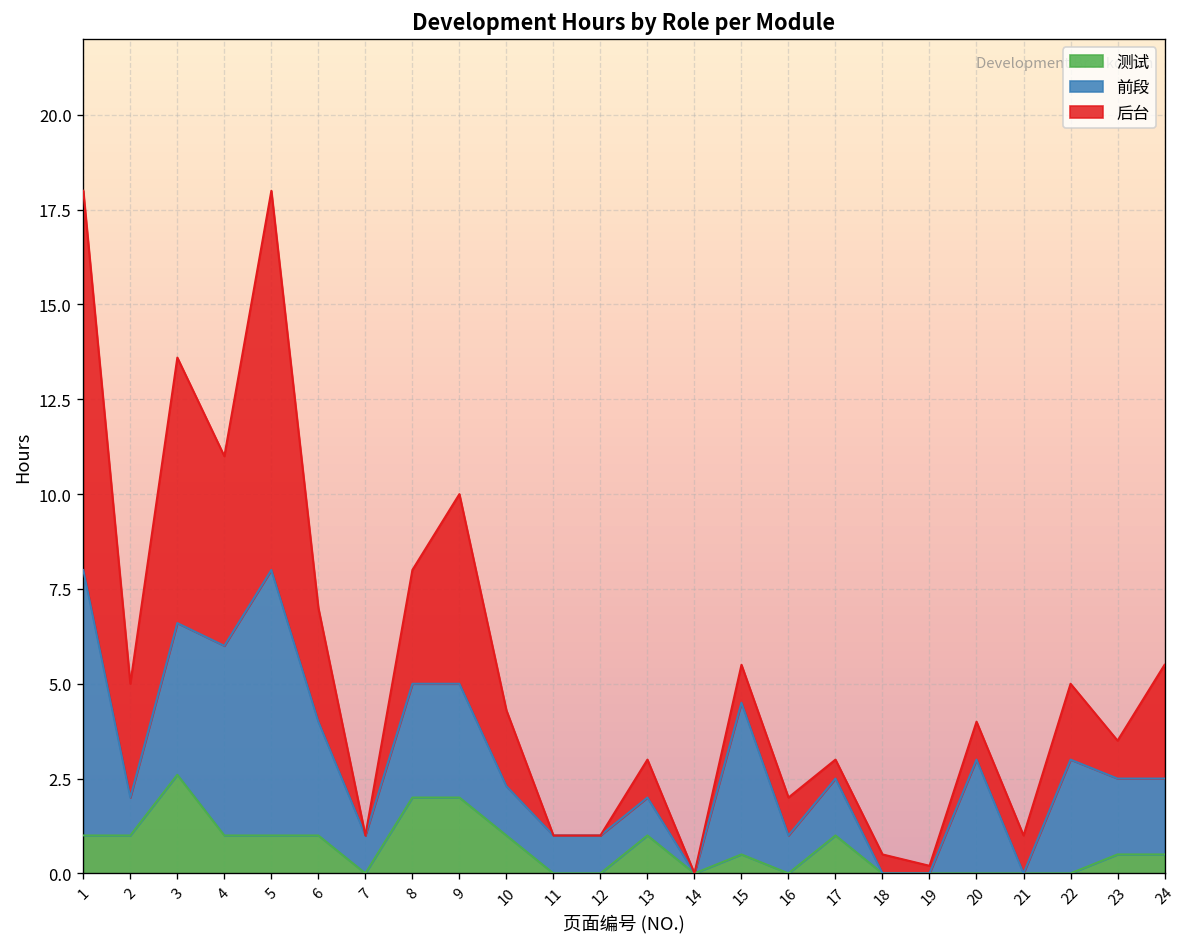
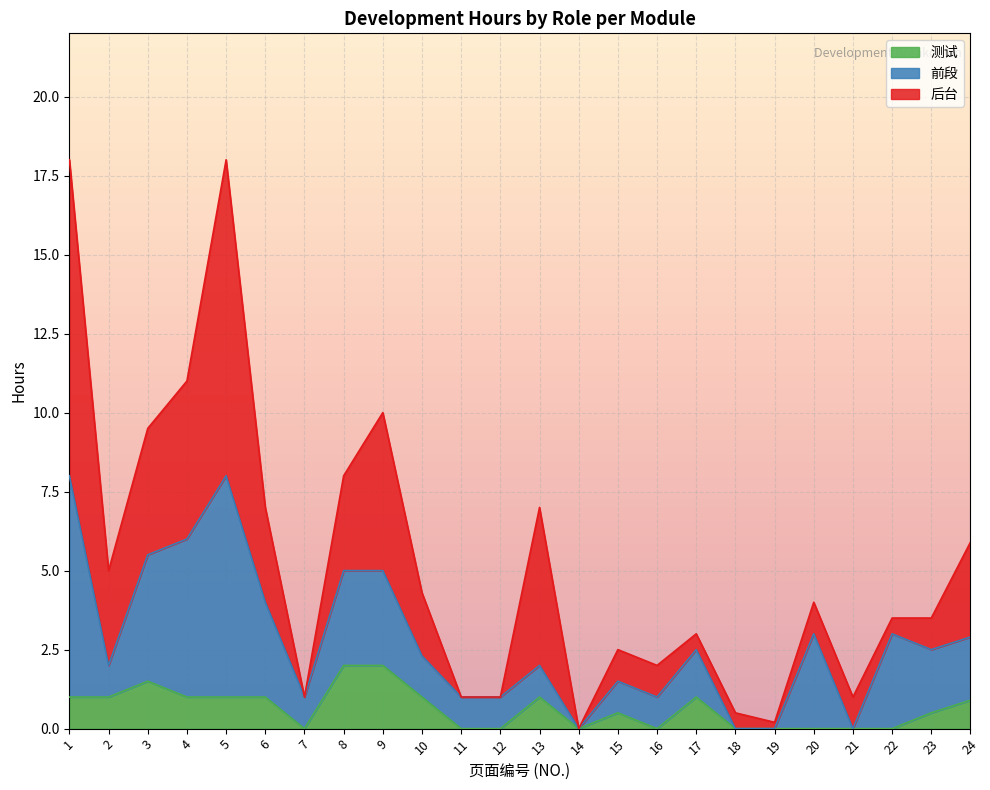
  {
    "测试": {
      "1": 1.0,
      "2": 1.0,
-     "3": 2.6,
+     "3": 1.5,
      "4": 1.0,
      "5": 1.0,
      "6": 1.0,
      "7": 0.0,
      "8": 2.0,
      "9": 2.0,
      "10": 1.0,
      "11": 0.0,
      "12": 0.0,
      "13": 1.0,
      "15": 0.5,
      "16": 0.0,
      "17": 1.0,
      "20": 0.0,
      "22": 0.0,
      "23": 0.5,
-     "24": 0.5
+     "24": 0.9
    },
    "前段": {
      "1": 7,
      "2": 1,
      "3": 4,
      "4": 5,
      "5": 7,
      "6": 3,
      "8": 3,
      "9": 3,
      "10": 1.3,
      "13": 1,
-     "15": 4,
+     "15": 1,
      "16": 1,
      "17": 1.5,
      "20": 3,
      "22": 3,
      "23": 2,
      "24": 2
    },
    "后台": {
      "1": 10.0,
      "2": 3.0,
-     "3": 7,
+     "3": 4,
      "4": 5.0,
      "5": 10.0,
      "6": 3.0,
      "8": 3.0,
      "9": 5.0,
      "10": 2.0,
-     "13": 1,
+     "13": 5,
      "15": 1.0,
      "16": 1.0,
      "17": 0.5,
      "18": 0.5,
      "19": 0.2,
      "20": 1.0,
      "21": 1.0,
-     "22": 2.0,
+     "22": 0.5,
      "23": 1.0,
      "24": 3.0
    }
  }
